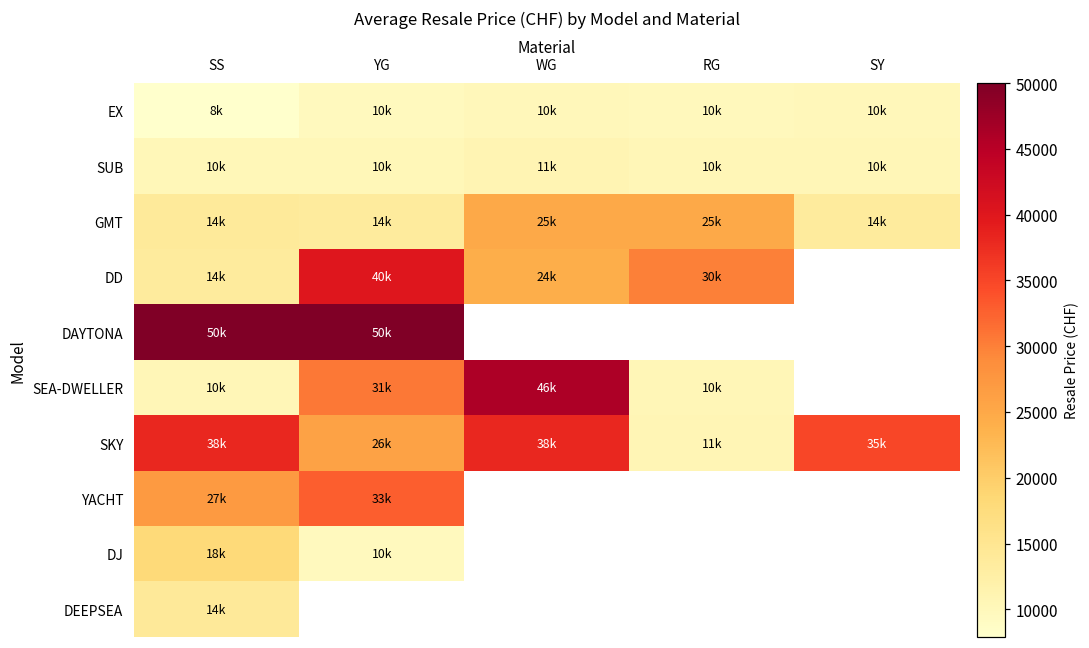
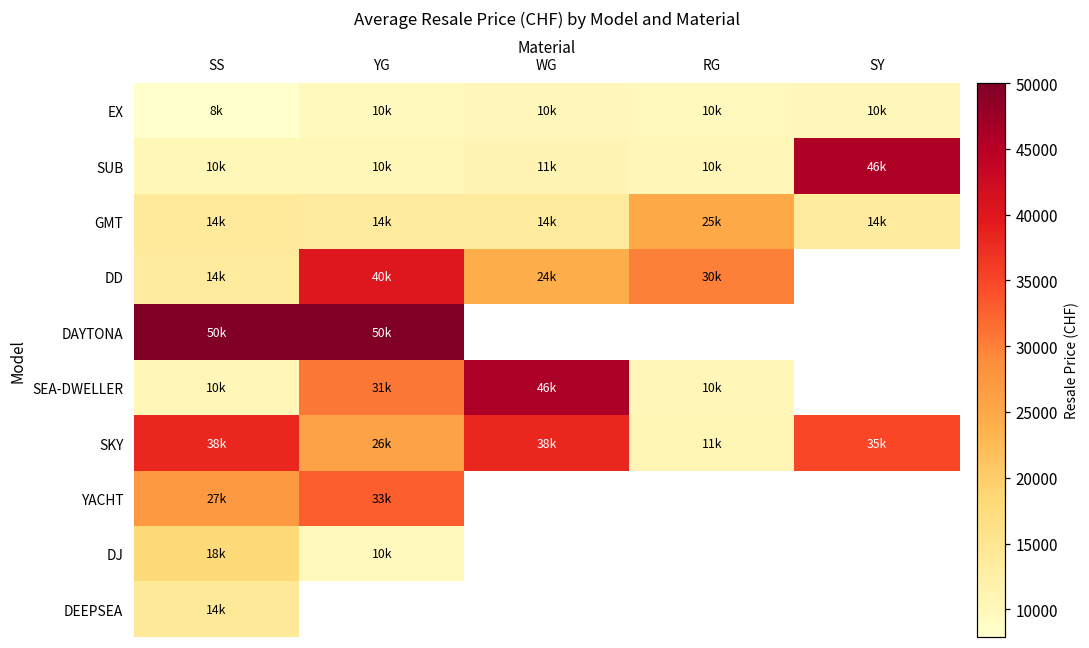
  {
    "EX": {
      "SS": "8k",
      "YG": "10k",
      "WG": "10k",
      "RG": "10k",
      "SY": "10k"
    },
    "SUB": {
      "SS": "10k",
      "YG": "10k",
      "WG": "11k",
      "RG": "10k",
-     "SY": "10k"
+     "SY": "46k"
    },
    "GMT": {
      "SS": "14k",
      "YG": "14k",
-     "WG": "25k",
+     "WG": "14k",
      "RG": "25k",
      "SY": "14k"
    },
    "DD": {
      "SS": "14k",
      "YG": "40k",
      "WG": "24k",
      "RG": "30k"
    },
    "DAYTONA": {
      "SS": "50k",
      "YG": "50k"
    },
    "SEA-DWELLER": {
      "SS": "10k",
      "YG": "31k",
      "WG": "46k",
      "RG": "10k"
    },
    "SKY": {
      "SS": "38k",
      "YG": "26k",
      "WG": "38k",
      "RG": "11k",
      "SY": "35k"
    },
    "YACHT": {
      "SS": "27k",
      "YG": "33k"
    },
    "DJ": {
      "SS": "18k",
      "YG": "10k"
    },
    "DEEPSEA": {
      "SS": "14k"
    }
  }
